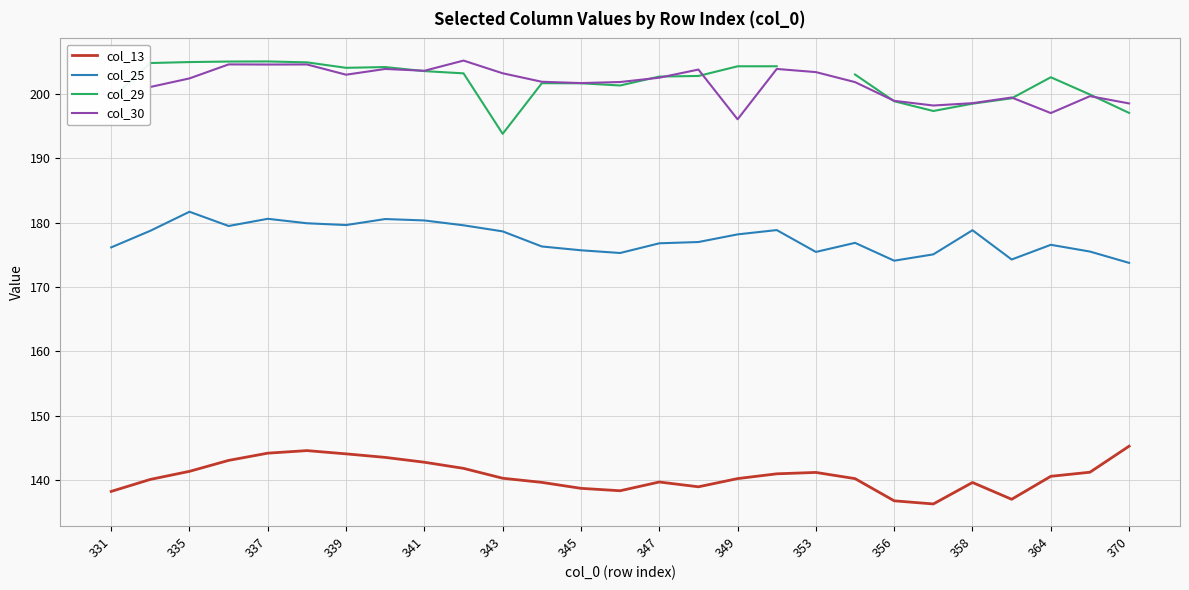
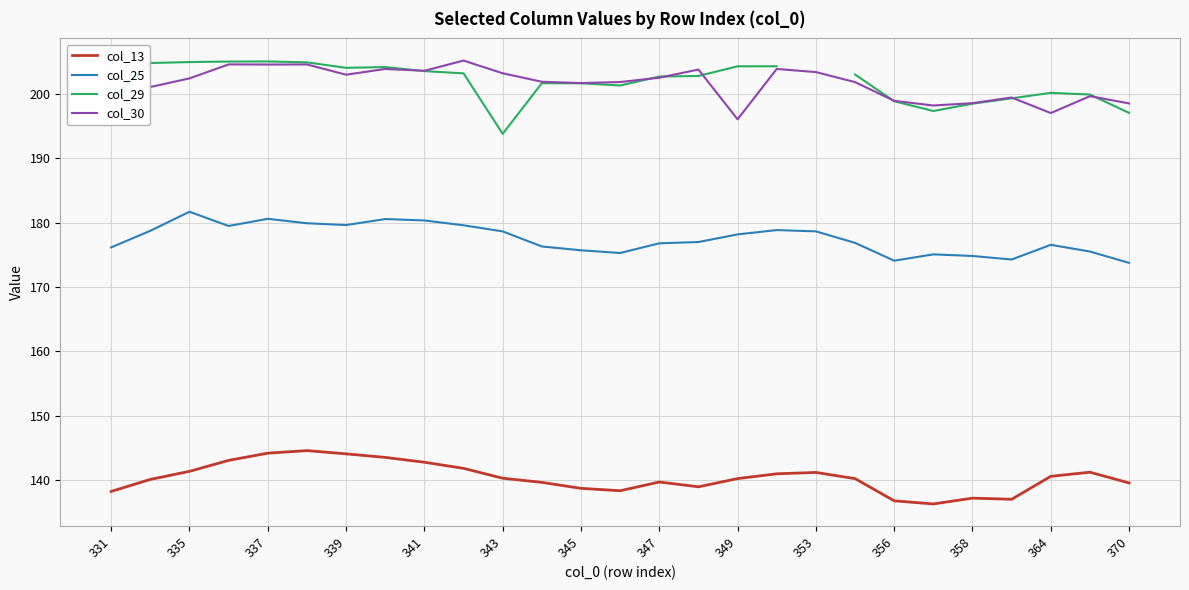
  {
    "col_13": {
      "331": 138,
      "335": 141,
      "337": 144,
      "339": 144,
      "341": 143,
      "343": 140,
      "345": 139,
      "347": 140,
      "349": 140,
      "353": 141,
      "356": 137,
-     "358": 140,
+     "358": 137,
      "364": 141,
-     "370": 145
+     "370": 140
    },
    "col_25": {
      "331": 176,
      "335": 182,
      "337": 181,
      "339": 180,
      "341": 180,
      "343": 179,
      "345": 176,
      "347": 177,
      "349": 178,
-     "353": 175,
+     "353": 179,
      "356": 174,
-     "358": 179,
+     "358": 175,
      "364": 177,
      "370": 174
    },
    "col_29": {
      "335": 205,
      "337": 205,
      "339": 204,
      "343": 194,
      "349": 204,
-     "364": 203,
+     "364": 200,
      "370": 197
    },
    "col_30": {
      "335": 202,
      "337": 205,
      "339": 203,
      "343": 203,
      "349": 196,
      "353": 203,
      "364": 197,
      "370": 199
    }
  }
